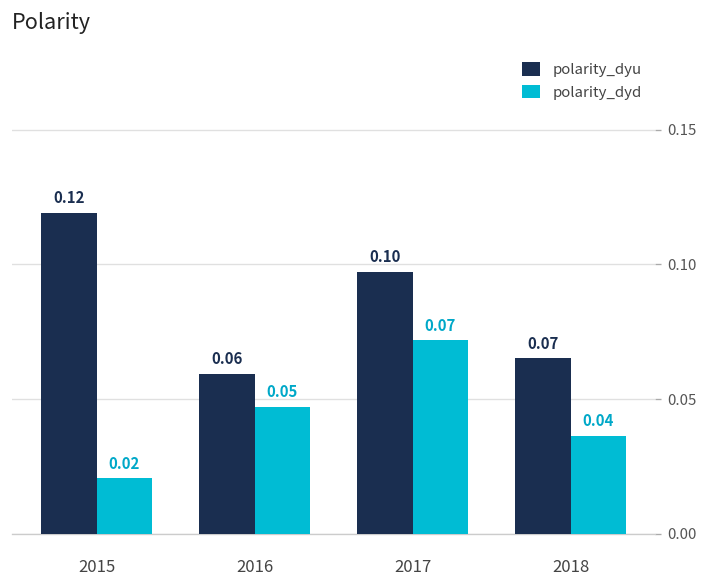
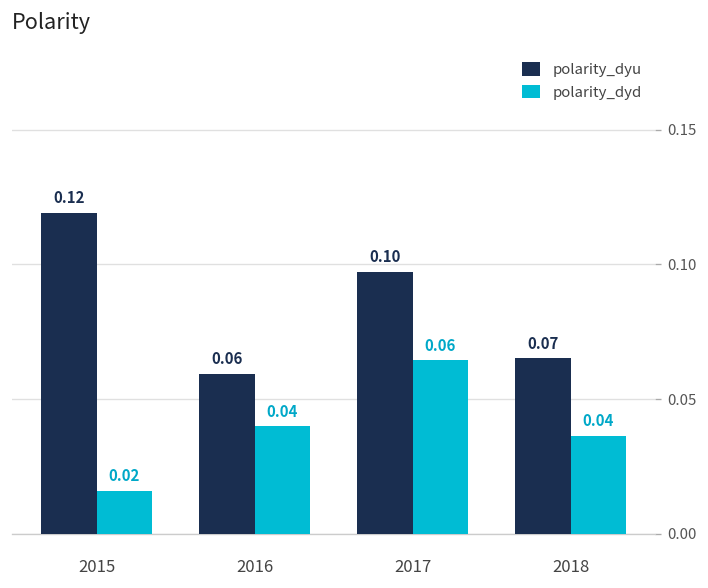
  {
    "polarity_dyu": {
      "2015": 0.12,
      "2016": 0.06,
      "2017": 0.10,
      "2018": 0.07
    },
    "polarity_dyd": {
-     "2015": 0.021,
-     "2016": 0.05,
-     "2017": 0.07,
+     "2015": 0.016,
+     "2016": 0.04,
+     "2017": 0.06,
      "2018": 0.04
    }
  }
